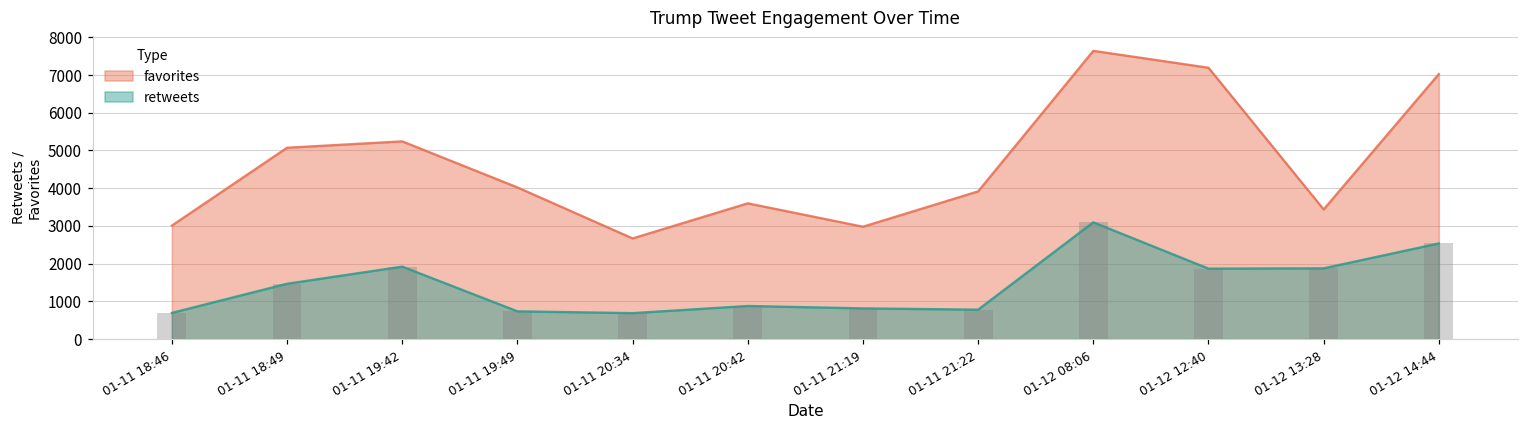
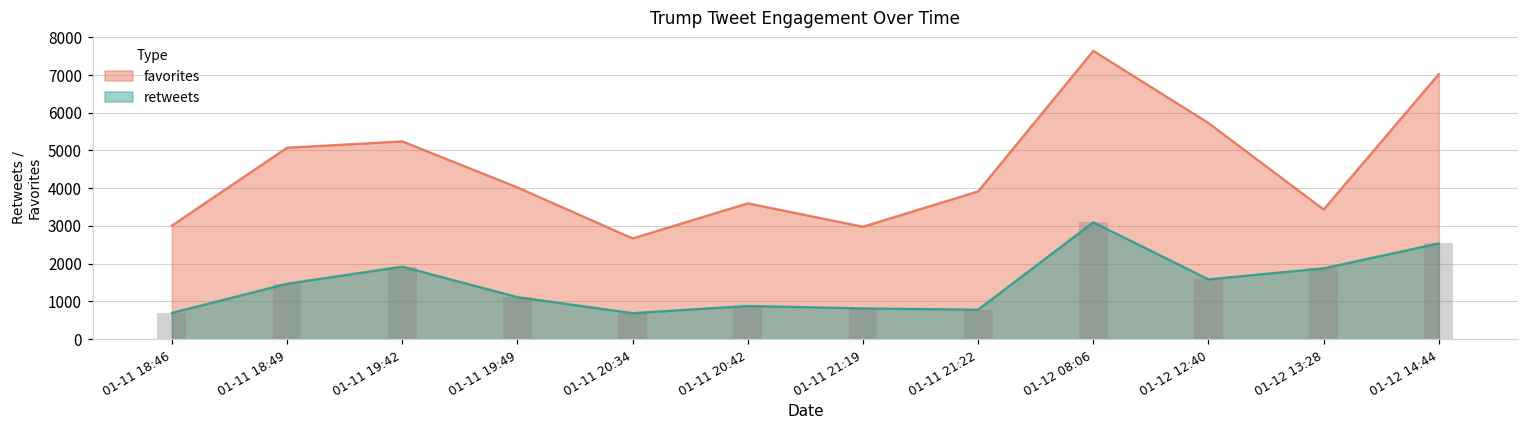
  {
    "favorites": {
      "01-11 18:46": 3000,
      "01-11 18:49": 5100,
      "01-11 19:42": 5200,
      "01-11 19:49": 4000,
      "01-11 20:34": 2700,
      "01-11 20:42": 3600,
      "01-11 21:19": 3000,
      "01-11 21:22": 3900,
      "01-12 08:06": 7600,
-     "01-12 12:40": 7200,
+     "01-12 12:40": 5700,
      "01-12 13:28": 3400,
      "01-12 14:44": 7000
    },
    "retweets": {
      "01-11 18:46": 700,
      "01-11 18:49": 1500,
      "01-11 19:42": 1900,
-     "01-11 19:49": 700,
+     "01-11 19:49": 1100,
      "01-11 20:34": 700,
      "01-11 20:42": 900,
      "01-11 21:19": 800,
      "01-11 21:22": 800,
      "01-12 08:06": 3100,
-     "01-12 12:40": 1900,
+     "01-12 12:40": 1600,
      "01-12 13:28": 1900,
      "01-12 14:44": 2500
    }
  }
